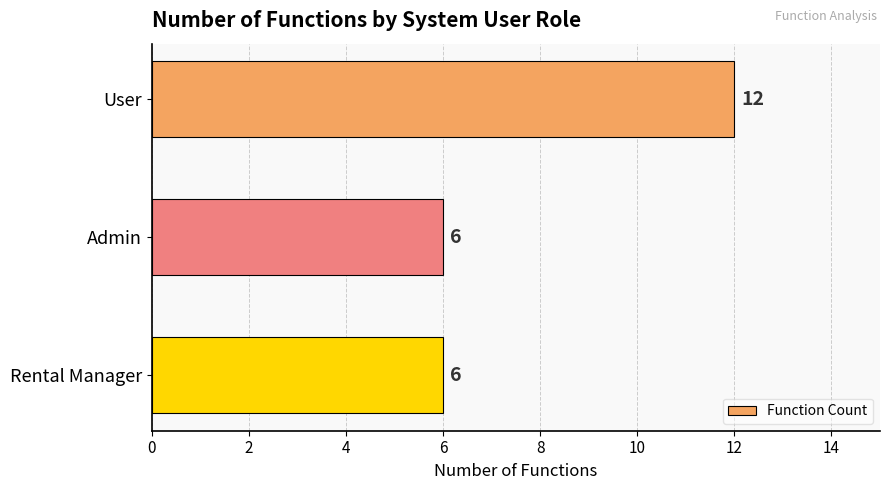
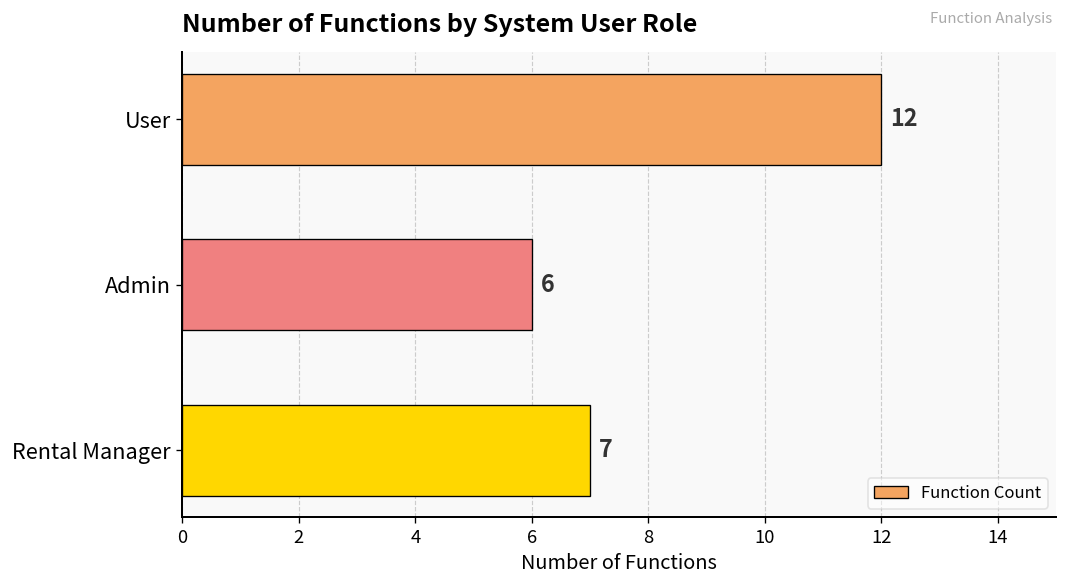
  {
    "User": 12,
    "Admin": 6,
-   "Rental Manager": 6
+   "Rental Manager": 7
  }
